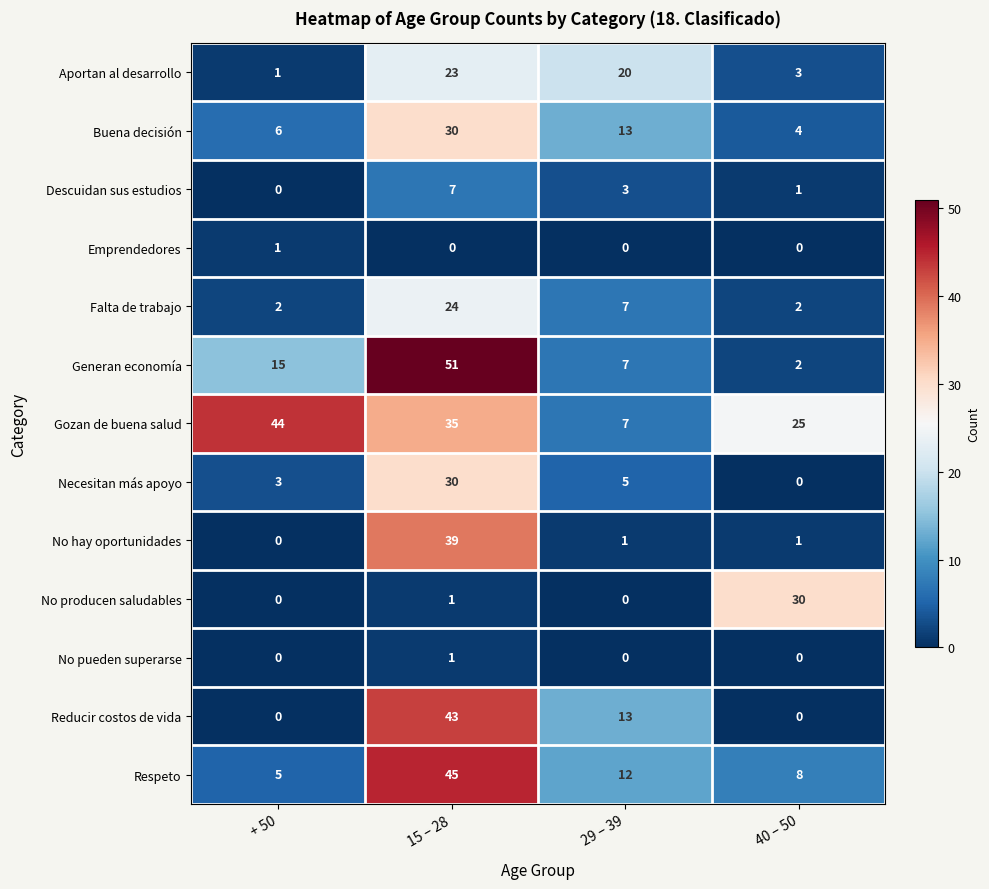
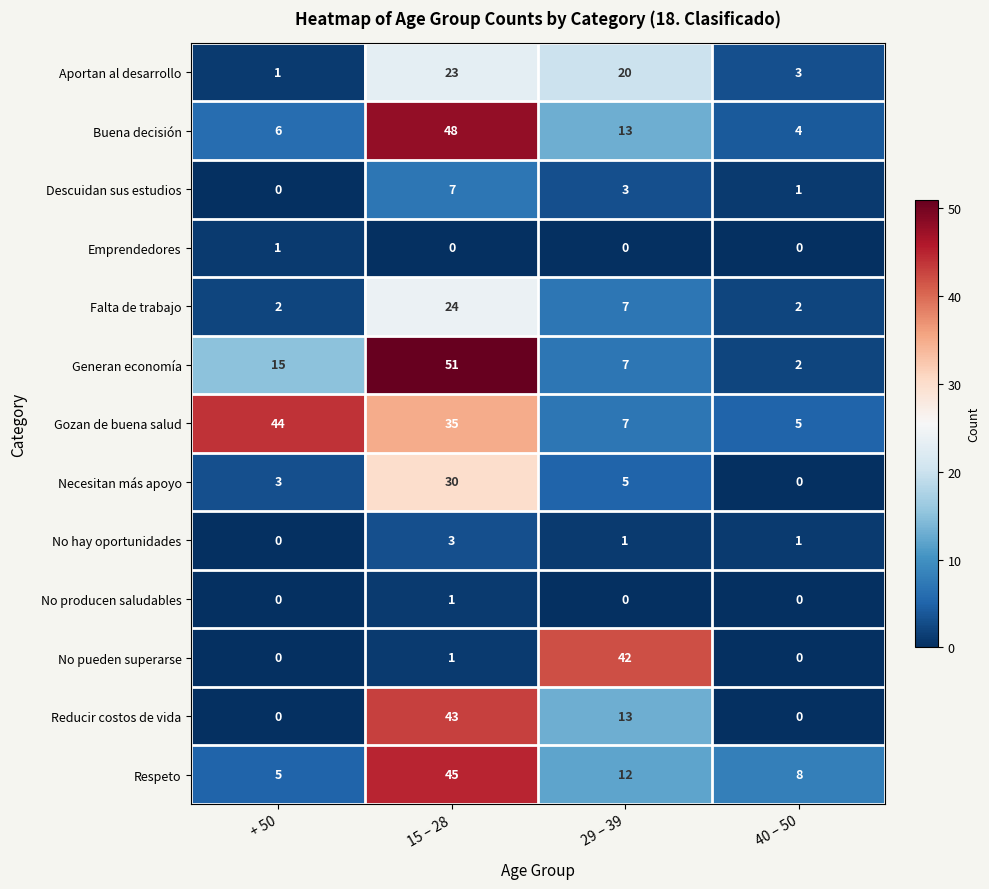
  {
    "Aportan al desarrollo": {
      "+ 50": 1,
      "15 – 28": 23,
      "29 – 39": 20,
      "40 – 50": 3
    },
    "Buena decisión": {
      "+ 50": 6,
-     "15 – 28": 30,
+     "15 – 28": 48,
      "29 – 39": 13,
      "40 – 50": 4
    },
    "Descuidan sus estudios": {
      "+ 50": 0,
      "15 – 28": 7,
      "29 – 39": 3,
      "40 – 50": 1
    },
    "Emprendedores": {
      "+ 50": 1,
      "15 – 28": 0,
      "29 – 39": 0,
      "40 – 50": 0
    },
    "Falta de trabajo": {
      "+ 50": 2,
      "15 – 28": 24,
      "29 – 39": 7,
      "40 – 50": 2
    },
    "Generan economía": {
      "+ 50": 15,
      "15 – 28": 51,
      "29 – 39": 7,
      "40 – 50": 2
    },
    "Gozan de buena salud": {
      "+ 50": 44,
      "15 – 28": 35,
      "29 – 39": 7,
-     "40 – 50": 25
+     "40 – 50": 5
    },
    "Necesitan más apoyo": {
      "+ 50": 3,
      "15 – 28": 30,
      "29 – 39": 5,
      "40 – 50": 0
    },
    "No hay oportunidades": {
      "+ 50": 0,
-     "15 – 28": 39,
+     "15 – 28": 3,
      "29 – 39": 1,
      "40 – 50": 1
    },
    "No producen saludables": {
      "+ 50": 0,
      "15 – 28": 1,
      "29 – 39": 0,
-     "40 – 50": 30
+     "40 – 50": 0
    },
    "No pueden superarse": {
      "+ 50": 0,
      "15 – 28": 1,
-     "29 – 39": 0,
+     "29 – 39": 42,
      "40 – 50": 0
    },
    "Reducir costos de vida": {
      "+ 50": 0,
      "15 – 28": 43,
      "29 – 39": 13,
      "40 – 50": 0
    },
    "Respeto": {
      "+ 50": 5,
      "15 – 28": 45,
      "29 – 39": 12,
      "40 – 50": 8
    }
  }
